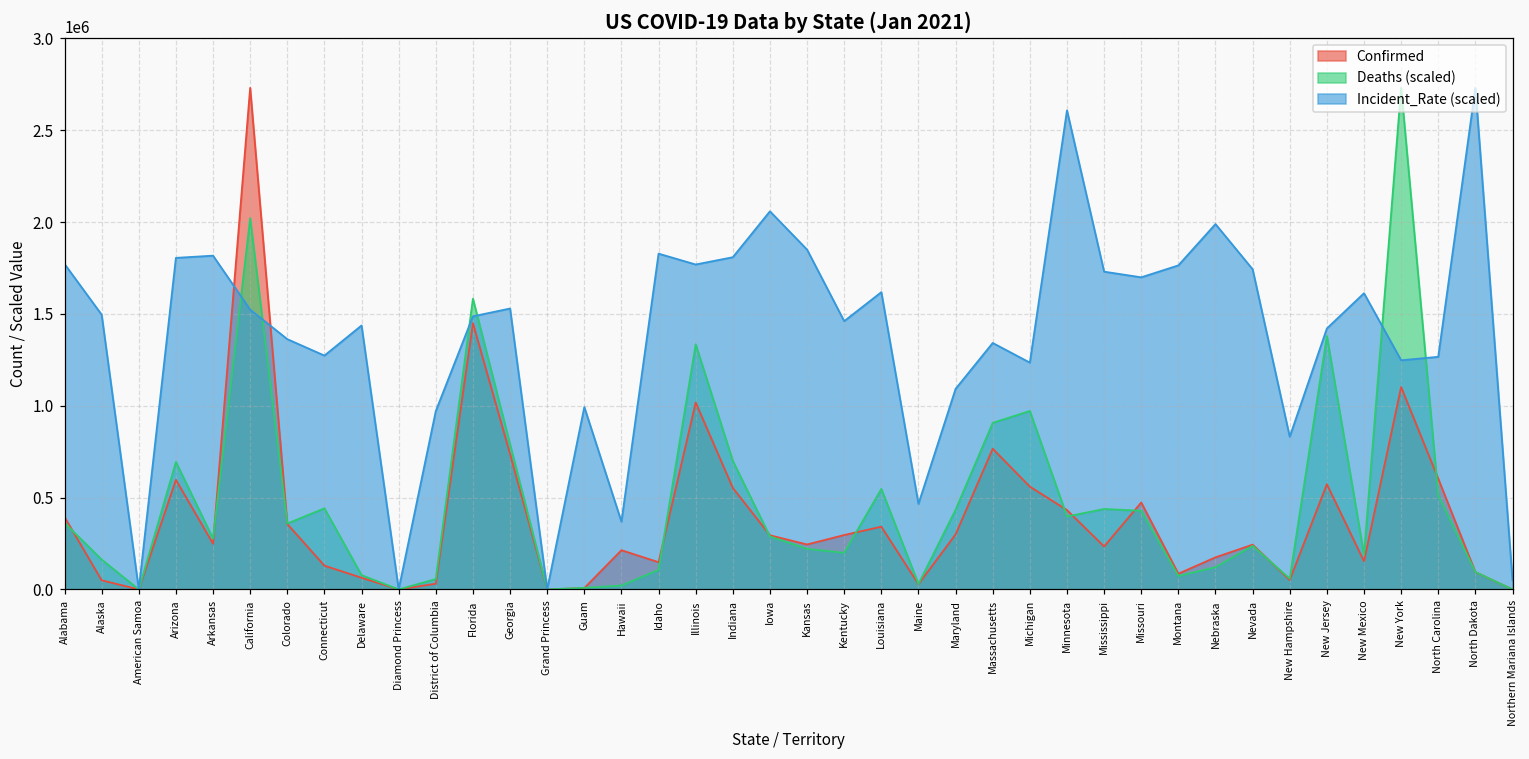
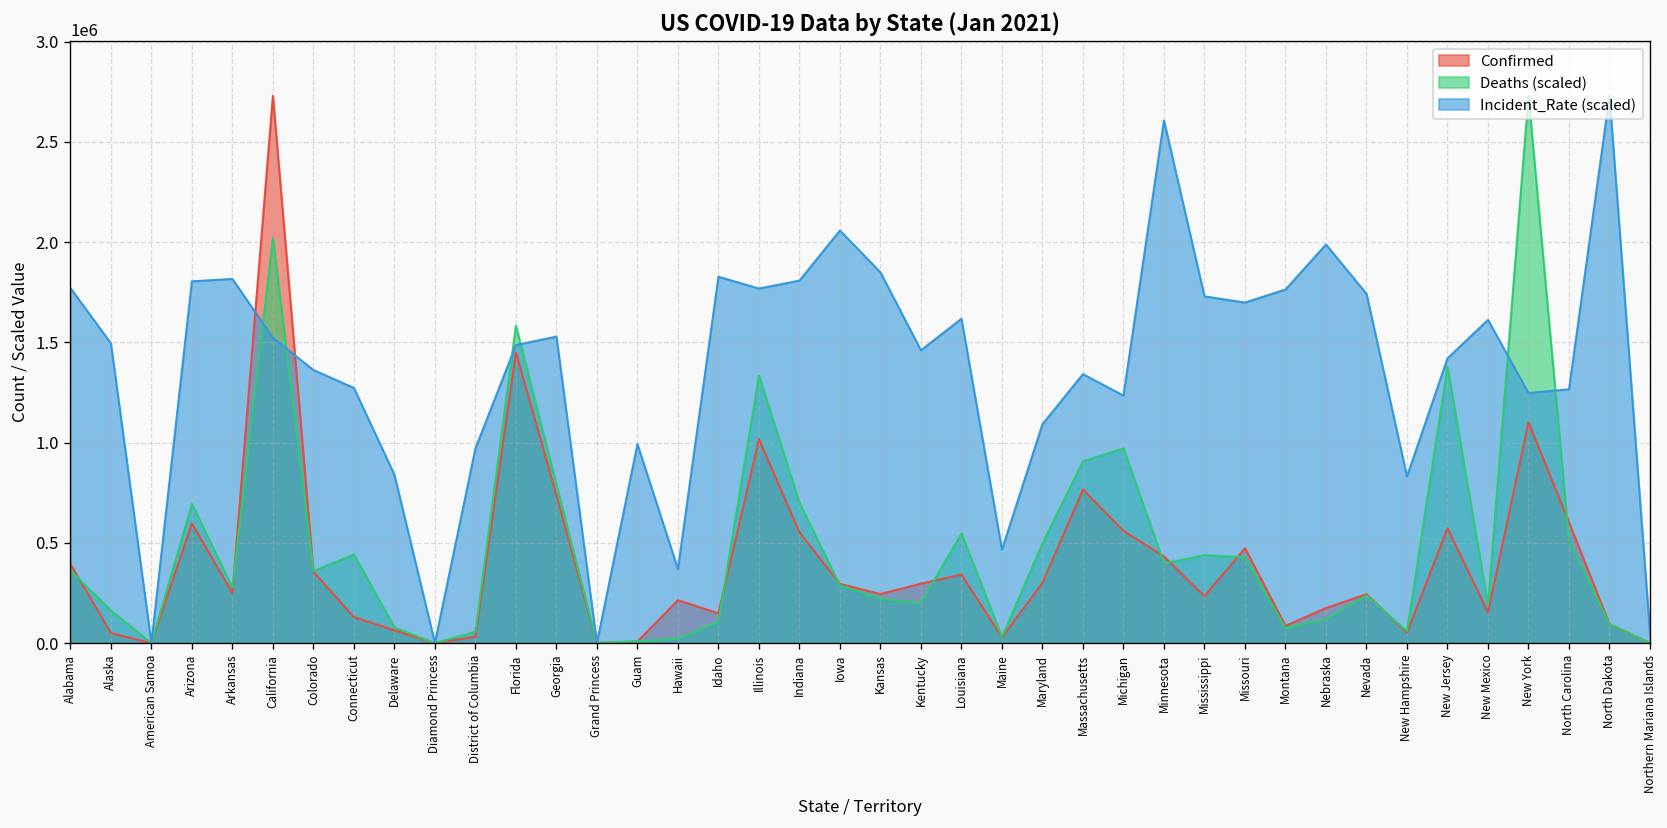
  {
    "Confirmed": {
      "Alabama": 390000,
      "Alaska": 50000,
      "Arizona": 600000,
      "Arkansas": 250000,
      "California": 2730000,
      "Connecticut": 130000,
      "District of Columbia": 30000,
      "Florida": 1450000,
      "Georgia": 740000,
      "Hawaii": 210000,
      "Idaho": 150000,
      "Illinois": 1020000,
      "Indiana": 550000,
      "Kansas": 240000,
      "Kentucky": 300000,
      "Louisiana": 340000,
      "Maryland": 300000,
      "Massachusetts": 770000,
      "Michigan": 560000,
      "Minnesota": 430000,
      "Mississippi": 230000,
      "Missouri": 470000,
      "Nebraska": 170000,
      "New Jersey": 570000,
      "New Mexico": 150000,
      "New York": 1100000,
      "North Carolina": 600000
    },
    "Deaths (scaled)": {
      "Alabama": 360000,
      "Alaska": 160000,
      "Arizona": 690000,
      "Arkansas": 280000,
      "California": 2020000,
      "Connecticut": 440000,
      "District of Columbia": 60000,
      "Florida": 1580000,
      "Georgia": 790000,
      "Hawaii": 20000,
      "Idaho": 110000,
      "Illinois": 1330000,
      "Indiana": 700000,
      "Kansas": 220000,
      "Kentucky": 200000,
      "Louisiana": 550000,
-     "Maryland": 430000,
+     "Maryland": 500000,
      "Massachusetts": 910000,
      "Michigan": 970000,
      "Minnesota": 400000,
      "Mississippi": 440000,
      "Missouri": 430000,
      "Nebraska": 120000,
      "New Jersey": 1380000,
      "New Mexico": 190000,
      "North Carolina": 510000
    },
    "Incident_Rate (scaled)": {
      "Alabama": 1770000,
      "Alaska": 1500000,
      "Arizona": 1800000,
      "Arkansas": 1820000,
      "California": 1520000,
      "Colorado": 1360000,
      "Connecticut": 1270000,
-     "Delaware": 1440000,
+     "Delaware": 840000,
      "District of Columbia": 970000,
      "Florida": 1490000,
      "Georgia": 1530000,
      "Guam": 990000,
      "Hawaii": 370000,
      "Idaho": 1830000,
      "Illinois": 1770000,
      "Indiana": 1810000,
      "Iowa": 2060000,
      "Kansas": 1850000,
      "Kentucky": 1460000,
      "Louisiana": 1620000,
      "Maine": 470000,
      "Maryland": 1090000,
      "Massachusetts": 1340000,
      "Michigan": 1230000,
      "Minnesota": 2610000,
      "Mississippi": 1730000,
      "Missouri": 1700000,
      "Montana": 1760000,
      "Nebraska": 1990000,
      "Nevada": 1740000,
      "New Hampshire": 830000,
      "New Jersey": 1420000,
      "New Mexico": 1610000,
      "New York": 1250000,
      "North Carolina": 1270000,
      "Northern Mariana Islands": 50000
    }
  }
